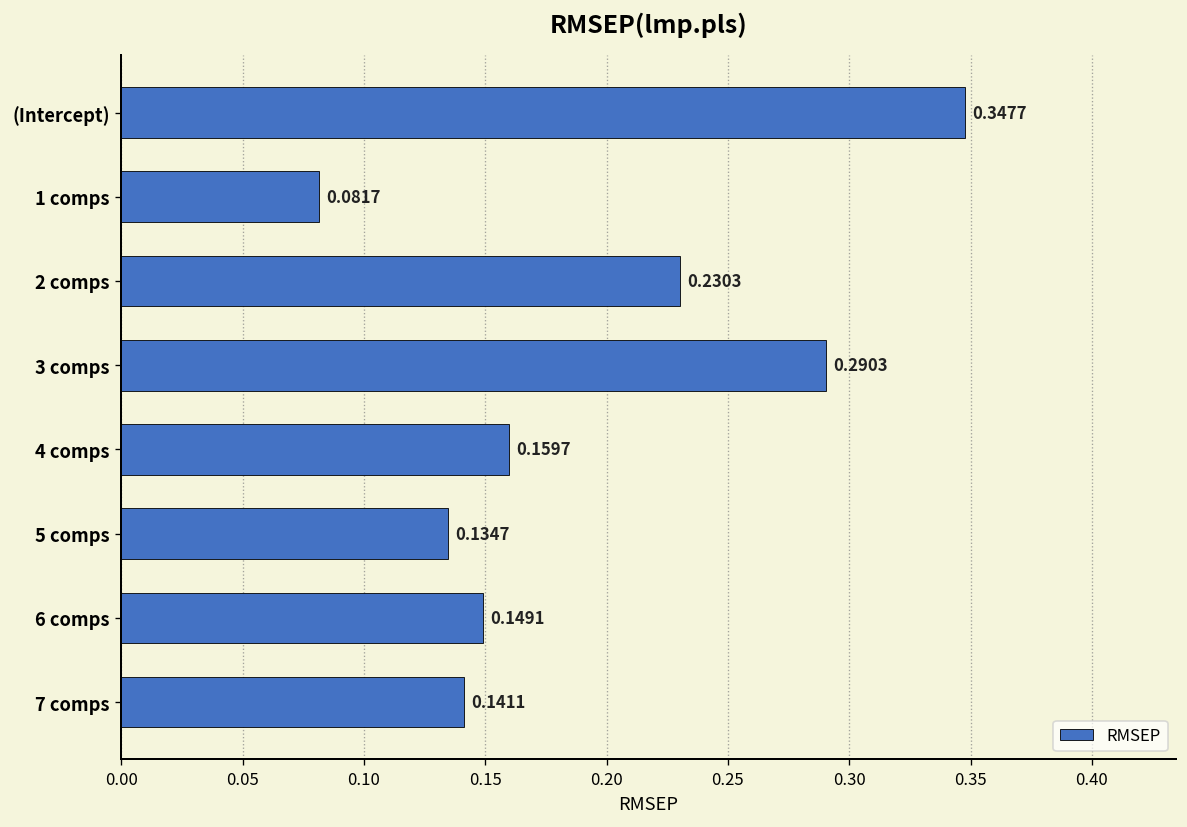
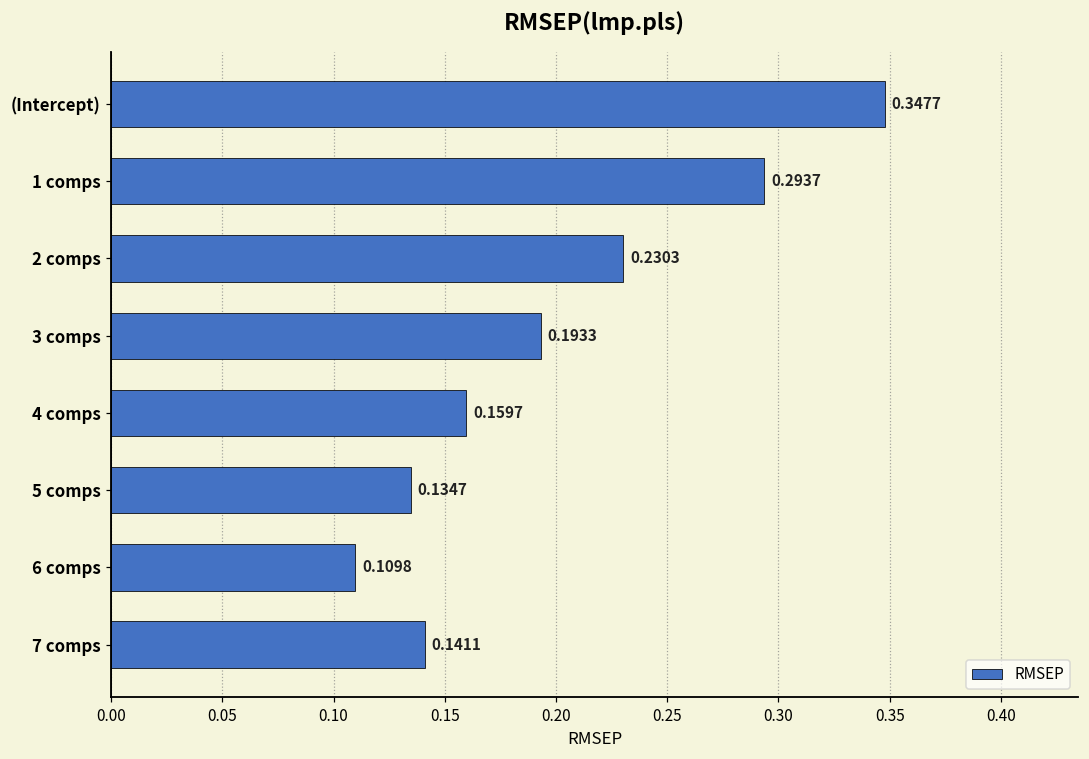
  {
    "(Intercept)": 0.3477,
-   "1 comps": 0.0817,
+   "1 comps": 0.2937,
    "2 comps": 0.2303,
-   "3 comps": 0.2903,
+   "3 comps": 0.1933,
    "4 comps": 0.1597,
    "5 comps": 0.1347,
-   "6 comps": 0.1491,
+   "6 comps": 0.1098,
    "7 comps": 0.1411
  }
